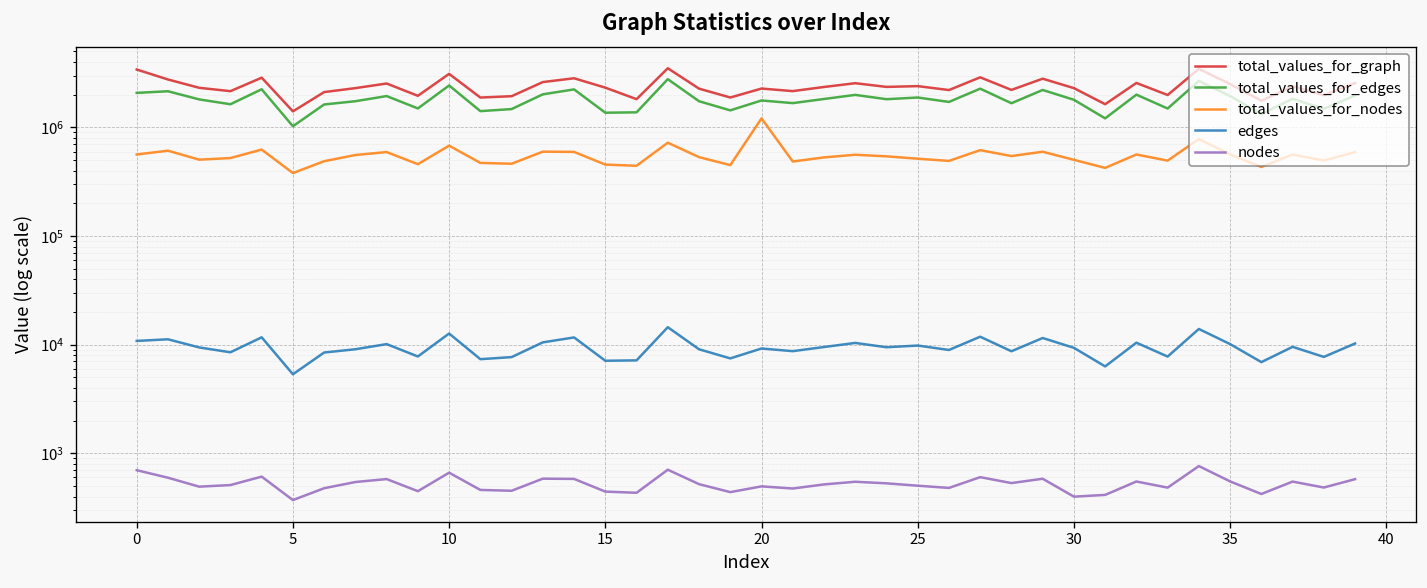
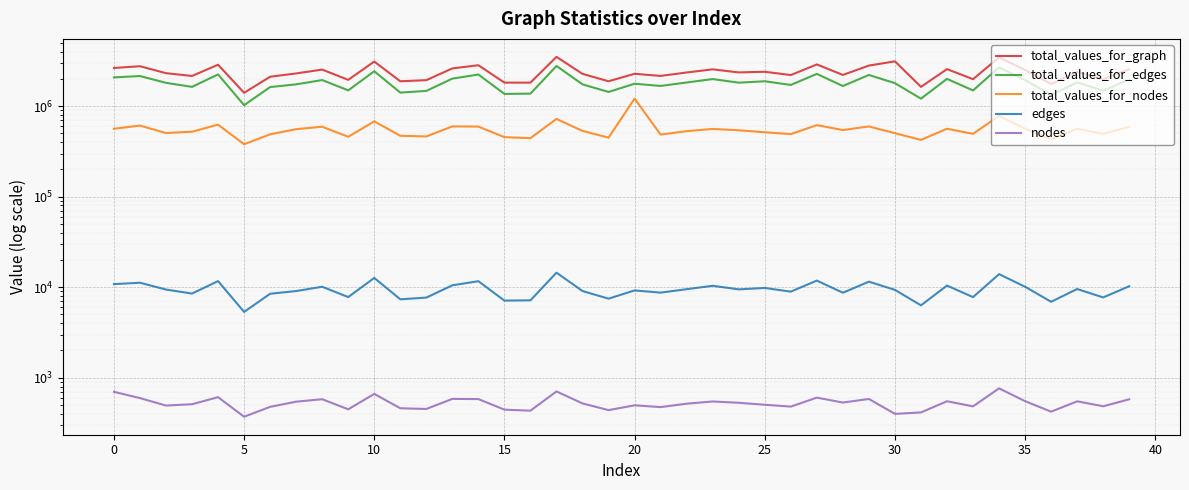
  {
    "total_values_for_graph": {
-     "0": 3400000,
+     "0": 2600000,
      "5": 1400000,
      "10": 3100000,
-     "15": 2300000,
+     "15": 1800000,
      "20": 2300000,
      "25": 2400000,
-     "30": 2300000
+     "30": 3100000
    },
    "total_values_for_edges": {
      "0": 2100000,
      "5": 1000000,
      "10": 2400000,
      "15": 1400000,
      "20": 1800000,
      "25": 1900000,
      "30": 1800000
    },
    "total_values_for_nodes": {
      "0": 600000,
      "5": 380000,
      "10": 700000,
      "15": 500000,
      "20": 1200000,
      "25": 500000,
      "30": 500000
    },
    "edges": {
      "0": 11000,
      "5": 5000,
      "10": 13000,
      "15": 7000,
      "20": 9000,
      "25": 10000,
      "30": 9000,
      "35": 10000
    },
    "nodes": {
      "0": 700,
      "5": 370,
      "10": 700,
      "15": 400,
      "20": 500,
      "25": 500,
      "30": 400,
      "35": 600
    }
  }
